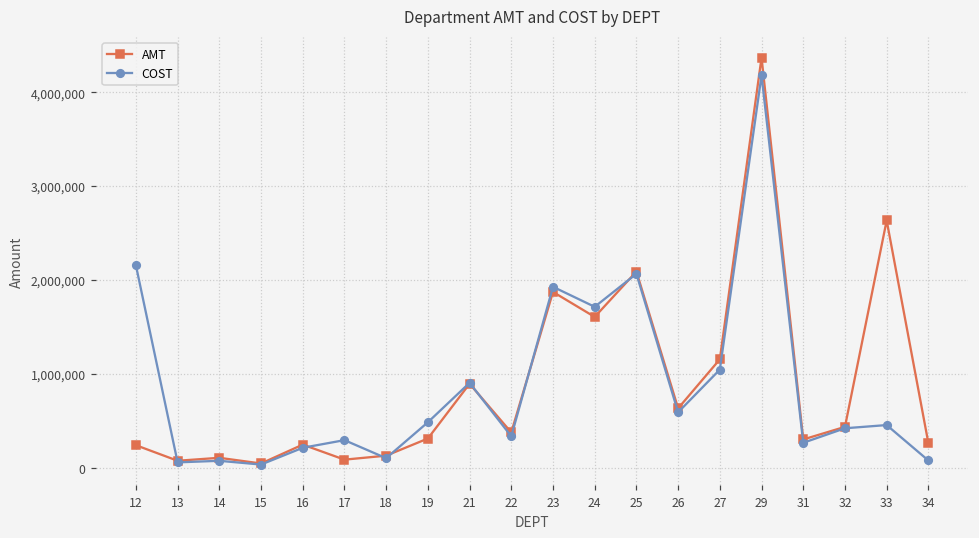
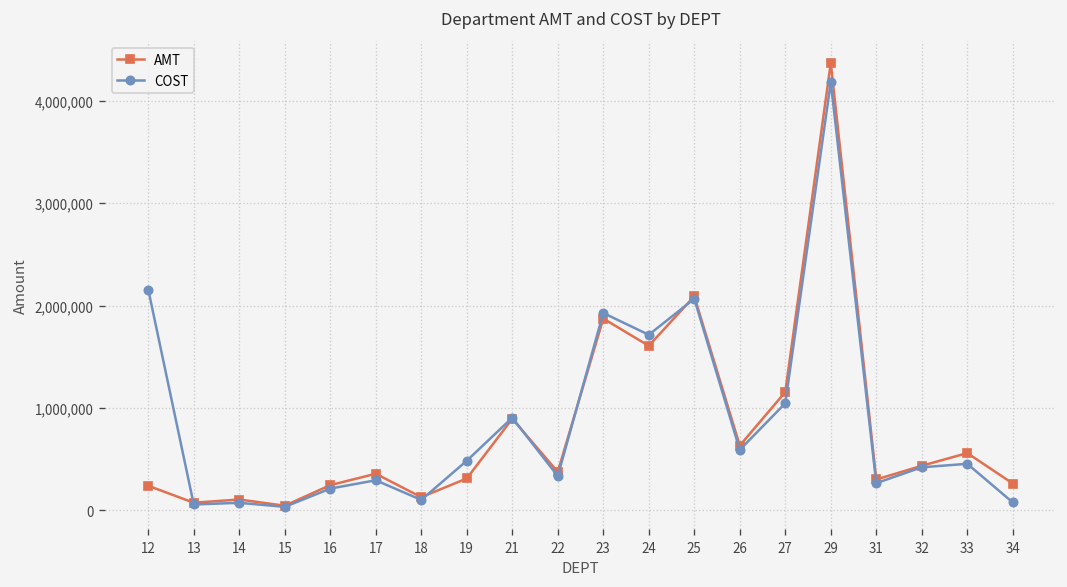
  {
    "AMT": {
      "12": "200,000",
      "14": "100,000",
      "16": "200,000",
-     "17": "100,000",
+     "17": "400,000",
      "19": "300,000",
      "22": "400,000",
      "23": "1,900,000",
      "24": "1,600,000",
      "26": "600,000",
      "27": "1,200,000",
      "29": "4,400,000",
      "31": "300,000",
-     "33": "2,600,000",
+     "33": "600,000",
      "34": "300,000"
    },
    "COST": {
      "12": "2,200,000",
      "14": "100,000",
      "16": "200,000",
      "17": "300,000",
      "19": "500,000",
      "22": "300,000",
      "23": "1,900,000",
      "24": "1,700,000",
      "26": "600,000",
      "27": "1,000,000",
      "29": "4,200,000",
      "31": "300,000",
      "33": "500,000",
      "34": "100,000"
    }
  }
